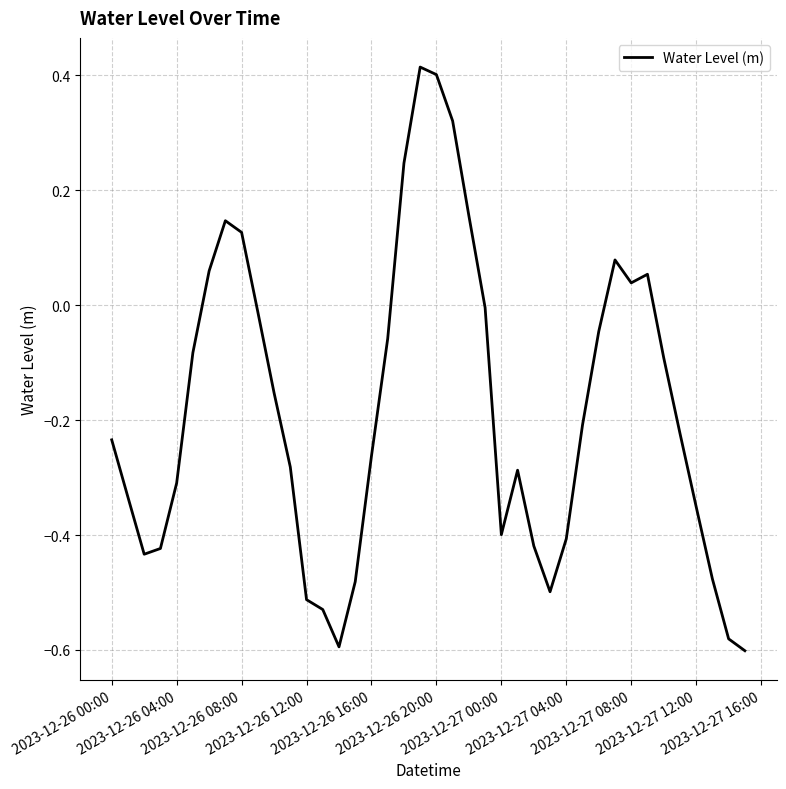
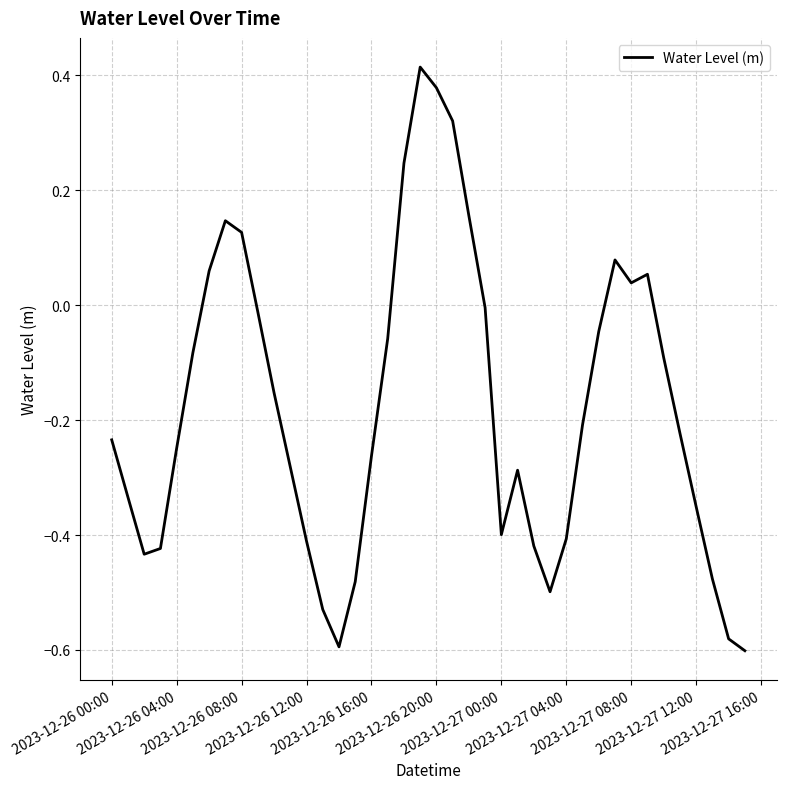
  {
    "2023-12-26 00:00": -0.23,
-   "2023-12-26 04:00": -0.31,
+   "2023-12-26 04:00": -0.25,
    "2023-12-26 08:00": 0.13,
-   "2023-12-26 12:00": -0.51,
+   "2023-12-26 12:00": -0.41,
    "2023-12-26 16:00": -0.26,
-   "2023-12-26 20:00": 0.40,
+   "2023-12-26 20:00": 0.38,
    "2023-12-27 00:00": -0.40,
    "2023-12-27 04:00": -0.41,
    "2023-12-27 08:00": 0.04,
    "2023-12-27 12:00": -0.35
  }
